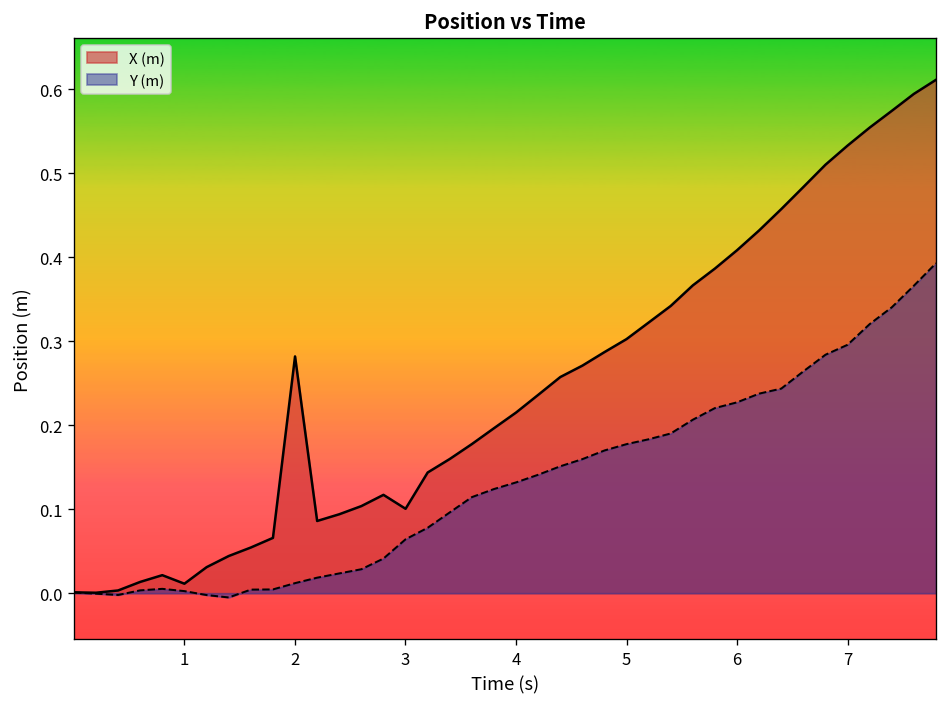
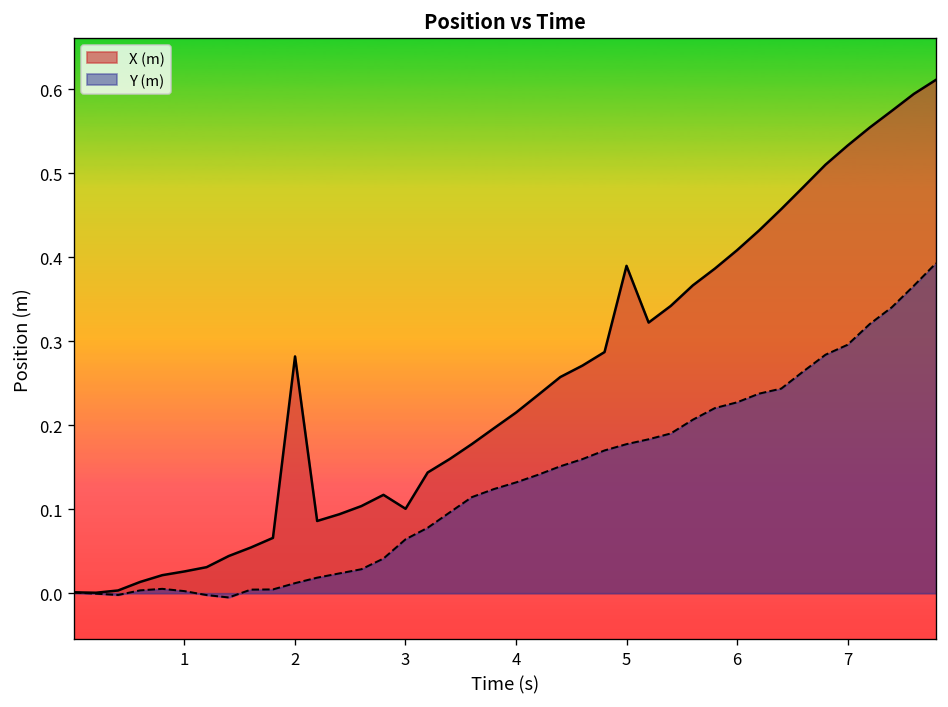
  {
    "X (m)": {
-     "1": 0.01,
+     "1": 0.03,
      "2": 0.28,
      "3": 0.10,
      "4": 0.22,
-     "5": 0.30,
+     "5": 0.39,
      "6": 0.41,
      "7": 0.53
    }
  }
